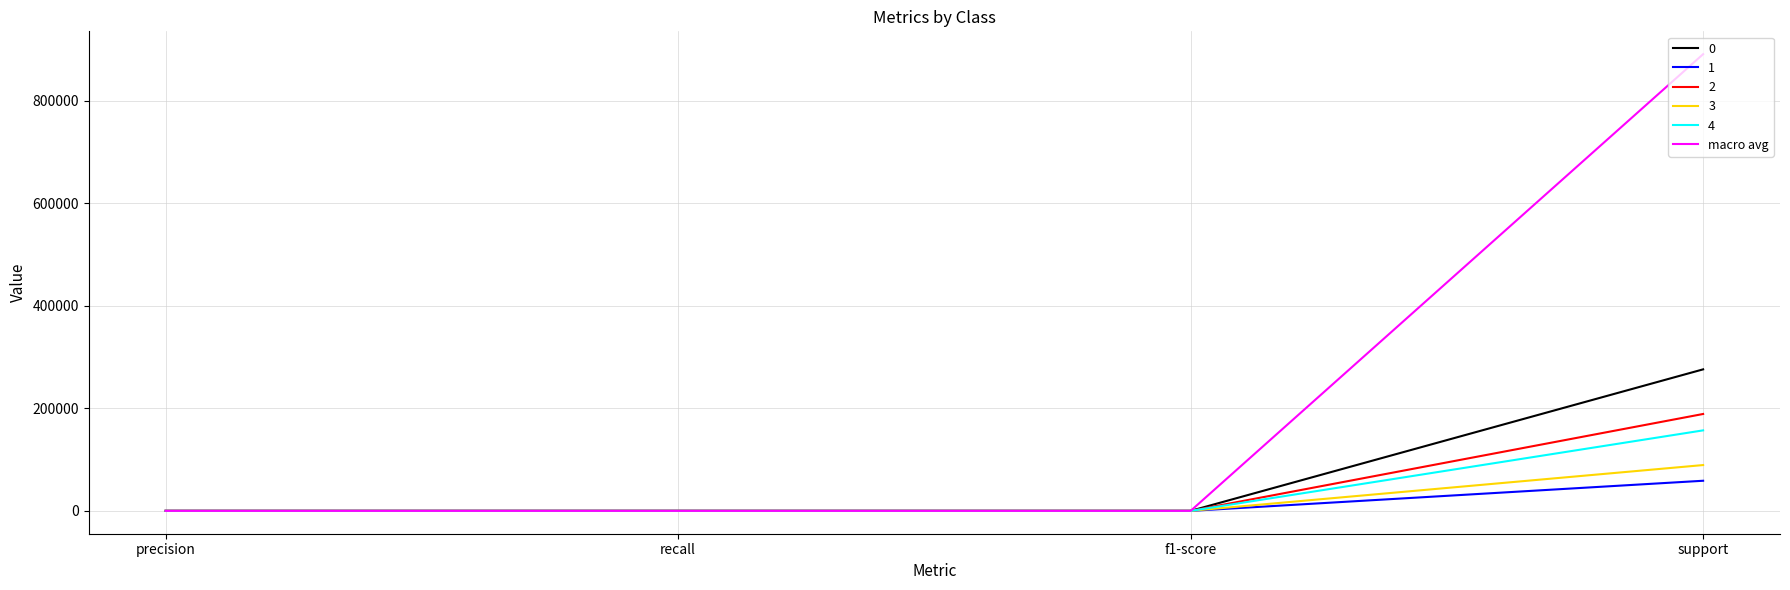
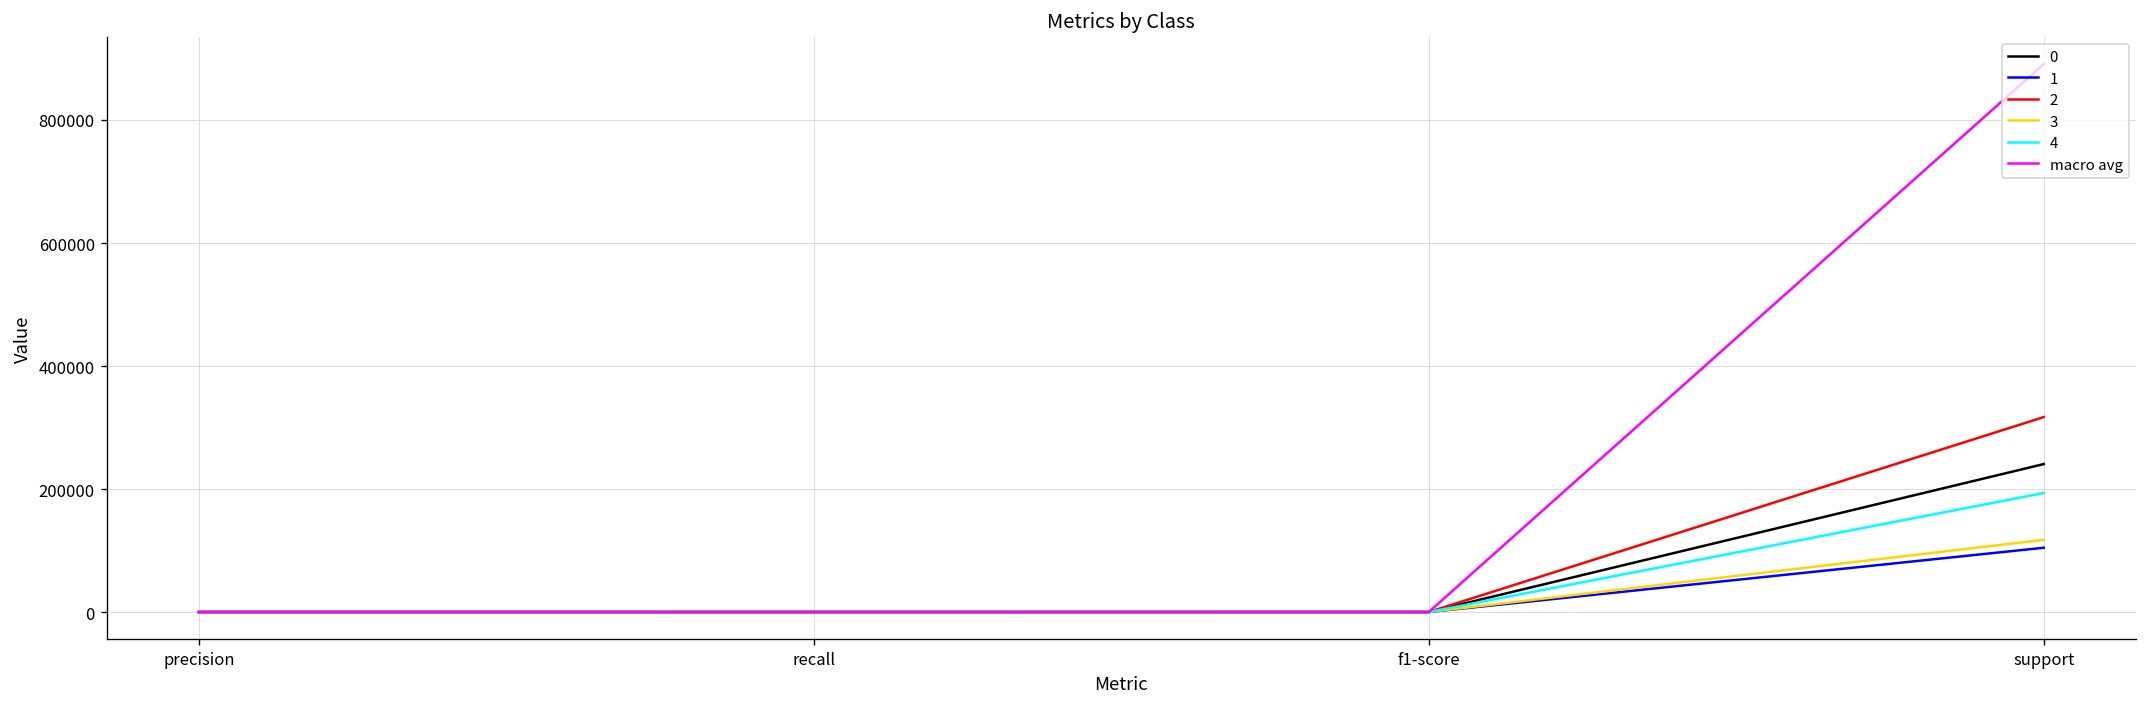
  {
    "0": {
-     "support": 280000
+     "support": 240000
    },
    "1": {
-     "support": 60000
+     "support": 100000
    },
    "2": {
-     "support": 190000
+     "support": 320000
    },
    "3": {
-     "support": 90000
+     "support": 120000
    },
    "4": {
-     "support": 160000
+     "support": 190000
    }
  }
